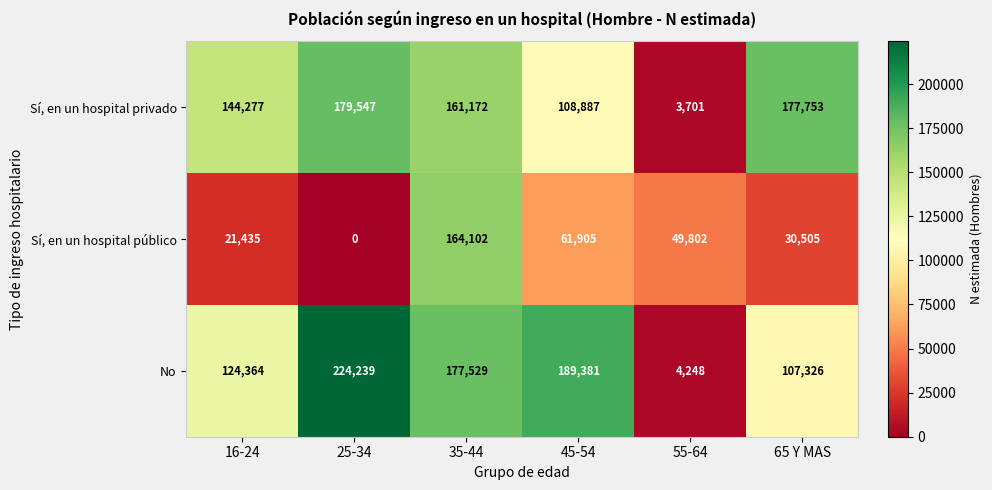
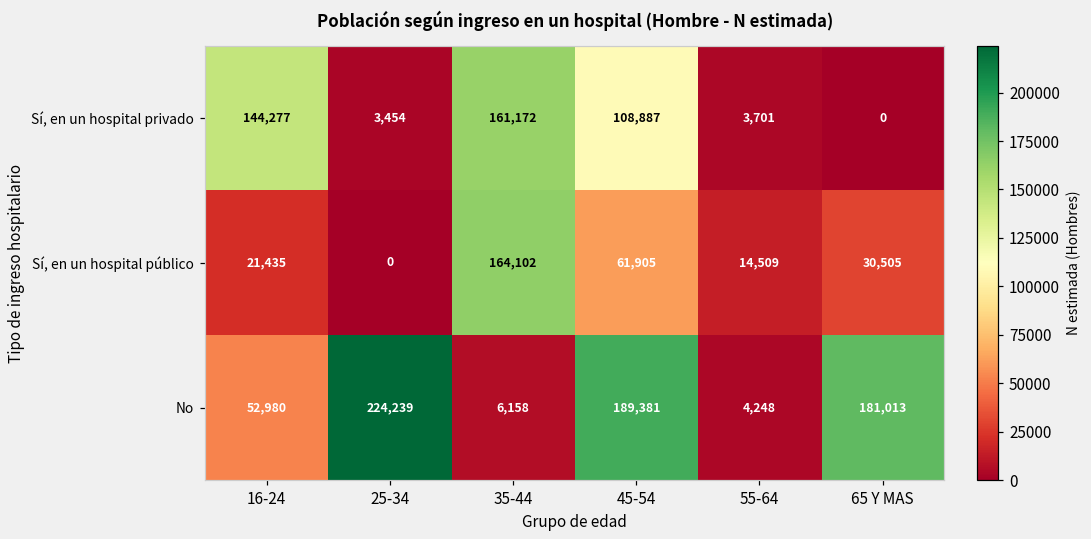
  {
    "Sí, en un hospital privado": {
      "16-24": "144,277",
-     "25-34": "179,547",
+     "25-34": "3,454",
      "35-44": "161,172",
      "45-54": "108,887",
      "55-64": "3,701",
-     "65 Y MAS": "177,753"
+     "65 Y MAS": "0"
    },
    "Sí, en un hospital público": {
      "16-24": "21,435",
      "25-34": "0",
      "35-44": "164,102",
      "45-54": "61,905",
-     "55-64": "49,802",
+     "55-64": "14,509",
      "65 Y MAS": "30,505"
    },
    "No": {
-     "16-24": "124,364",
+     "16-24": "52,980",
      "25-34": "224,239",
-     "35-44": "177,529",
+     "35-44": "6,158",
      "45-54": "189,381",
      "55-64": "4,248",
-     "65 Y MAS": "107,326"
+     "65 Y MAS": "181,013"
    }
  }
